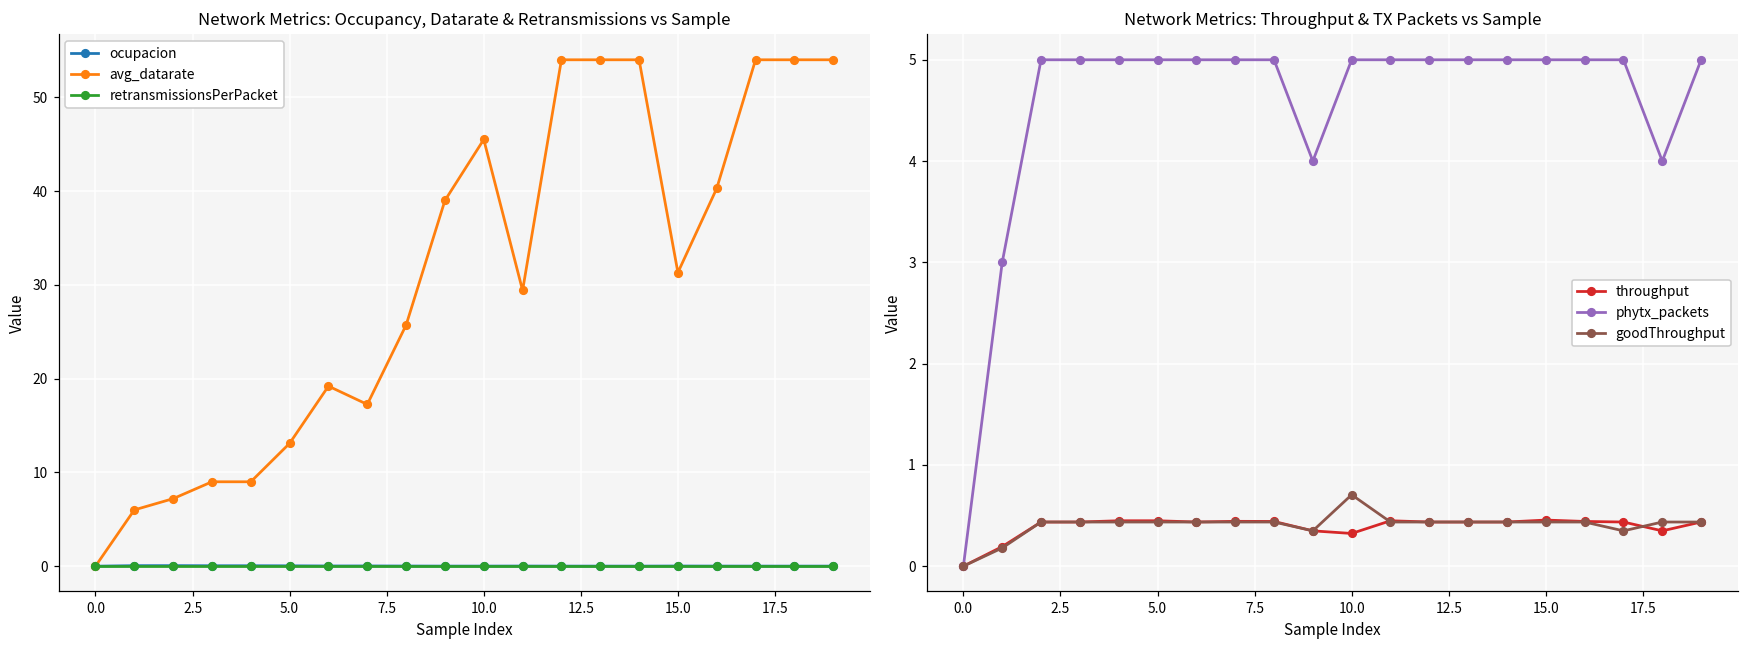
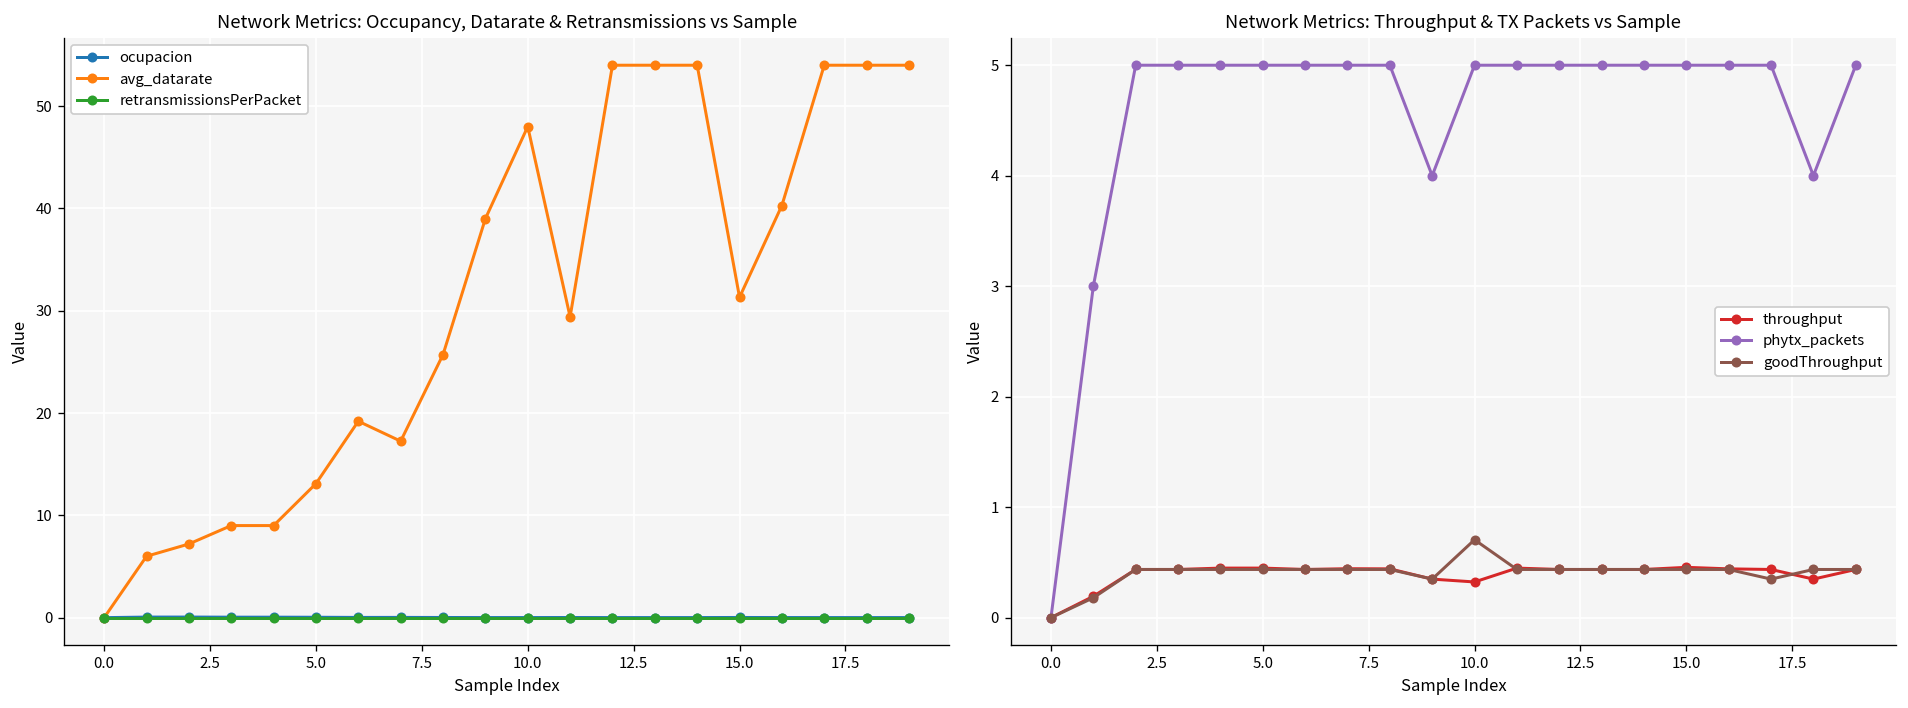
  {
    "Network Metrics: Occupancy, Datarate & Retransmissions vs Sample": {
      "avg_datarate": {
        "5.0": 13,
-       "10.0": 46,
+       "10.0": 48,
        "15.0": 31
      }
    },
    "Network Metrics: Throughput & TX Packets vs Sample": {
      "throughput": {
        "10.0": 0.3
      },
      "phytx_packets": {
        "5.0": 5.0,
        "10.0": 5.0,
        "15.0": 5.0
      },
      "goodThroughput": {
        "10.0": 0.7
      }
    }
  }
